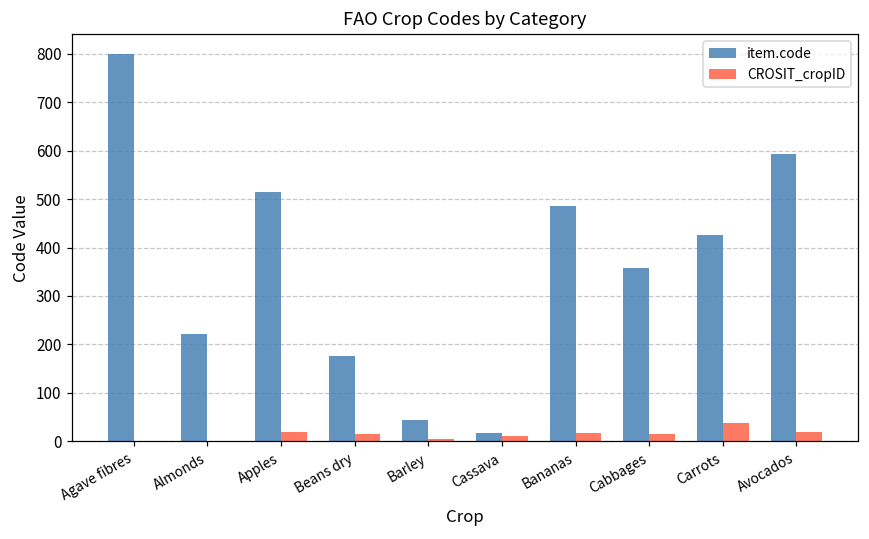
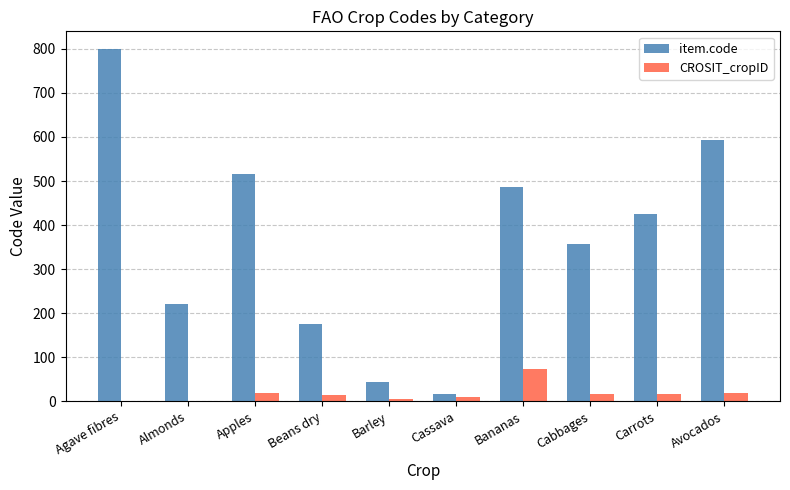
  {
    "item.code": {
      "Agave fibres": 800,
      "Almonds": 220,
      "Apples": 520,
      "Beans dry": 180,
      "Barley": 40,
      "Cassava": 20,
      "Bananas": 490,
      "Cabbages": 360,
      "Carrots": 430,
      "Avocados": 590
    },
    "CROSIT_cropID": {
      "Agave fibres": 0,
      "Almonds": 0,
      "Apples": 20,
      "Beans dry": 20,
      "Cassava": 10,
-     "Bananas": 20,
+     "Bananas": 70,
      "Cabbages": 20,
-     "Carrots": 40,
+     "Carrots": 20,
      "Avocados": 20
    }
  }
